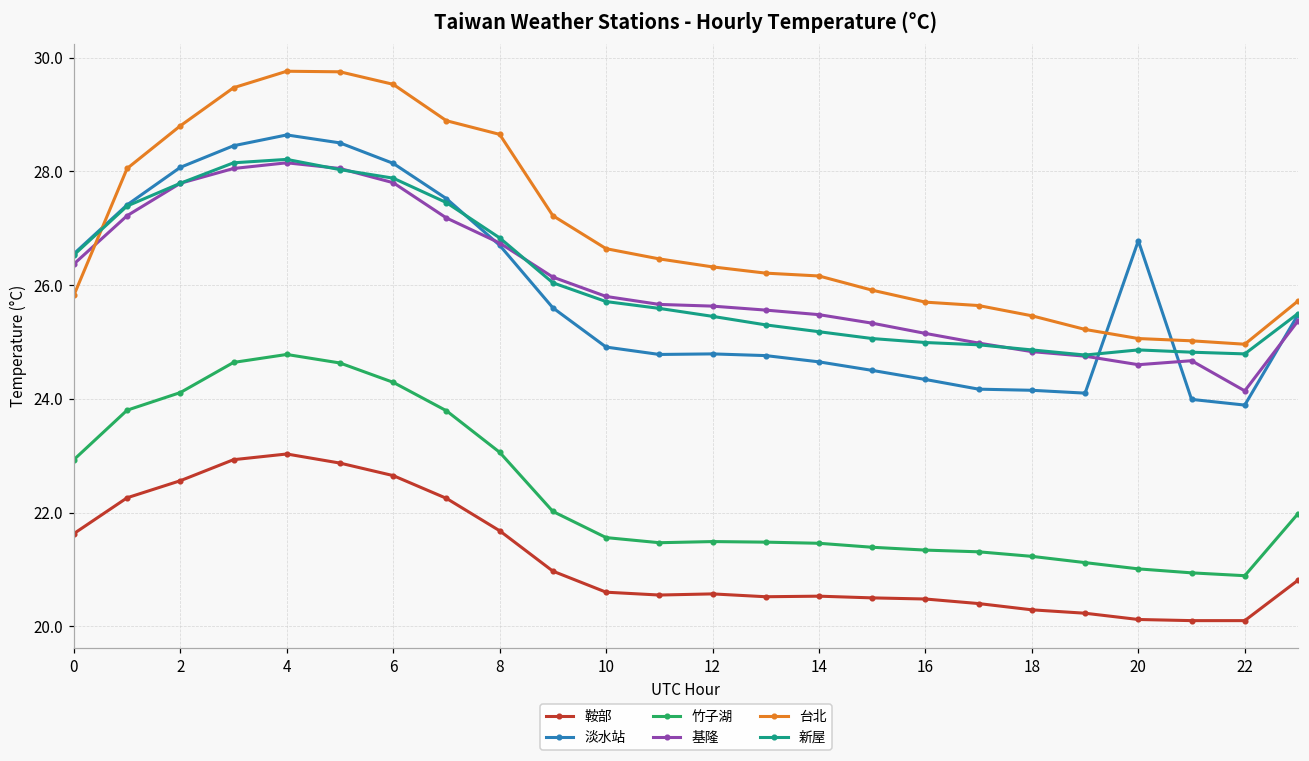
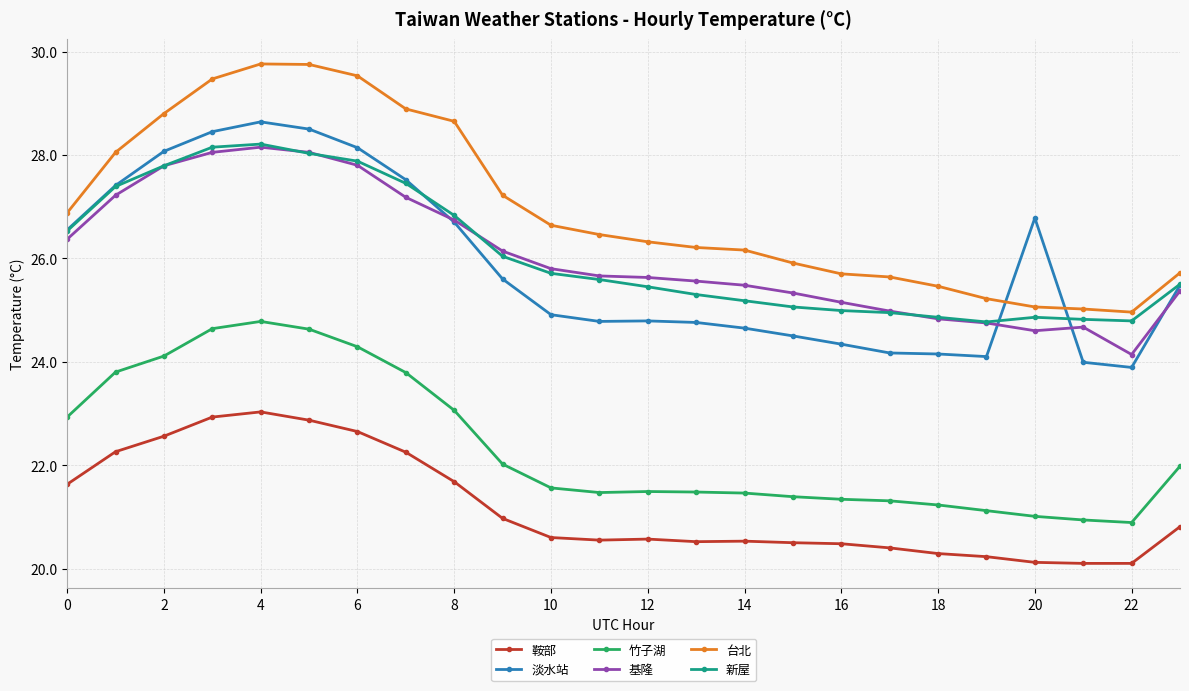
  {
    "鞍部": {
      "0": 21.6,
      "2": 22.6,
      "4": 23.0,
      "6": 22.7,
      "8": 21.7,
      "10": 20.6,
      "12": 20.6,
      "14": 20.5,
      "16": 20.5,
      "18": 20.3,
      "20": 20.1,
      "22": 20.1
    },
    "淡水站": {
      "2": 28.1,
      "4": 28.6,
      "6": 28.1,
      "10": 24.9,
      "12": 24.8,
      "14": 24.7,
      "16": 24.3,
      "18": 24.2,
      "20": 26.8,
      "22": 23.9
    },
    "基隆": {
      "0": 26.4,
      "4": 28.2,
      "6": 27.8,
      "10": 25.8,
      "12": 25.6,
      "14": 25.5,
      "16": 25.2,
      "20": 24.6,
      "22": 24.1
    },
    "台北": {
-     "0": 25.8,
+     "0": 26.9,
      "2": 28.8,
      "4": 29.8,
      "6": 29.5,
      "8": 28.7,
      "10": 26.6,
      "12": 26.3,
      "14": 26.2,
      "16": 25.7,
      "18": 25.5,
      "20": 25.1,
      "22": 25.0
    }
  }
